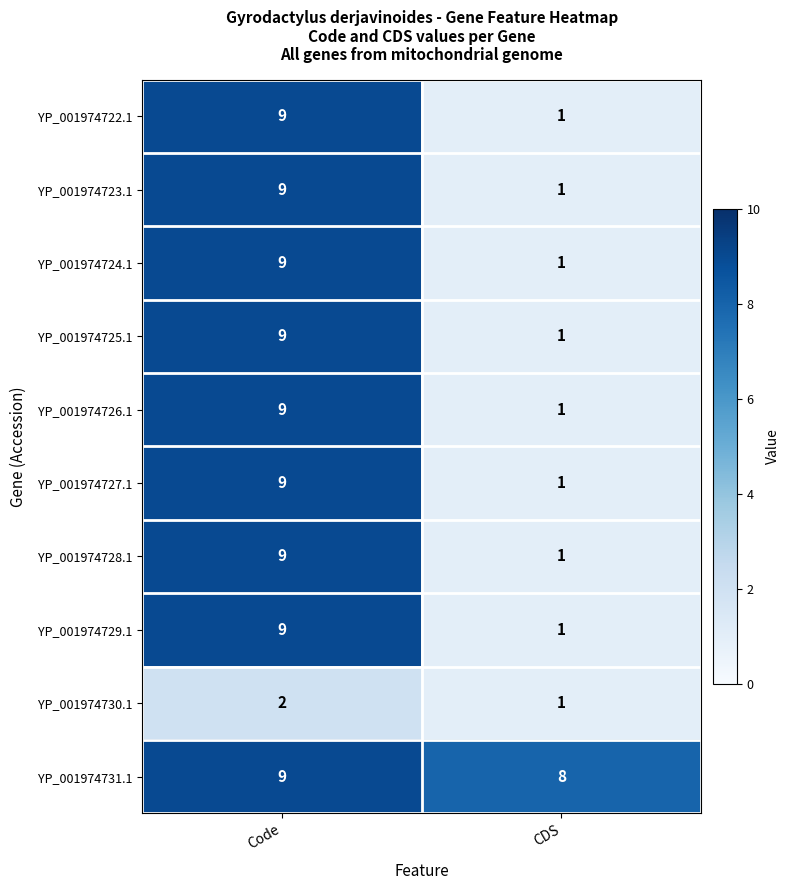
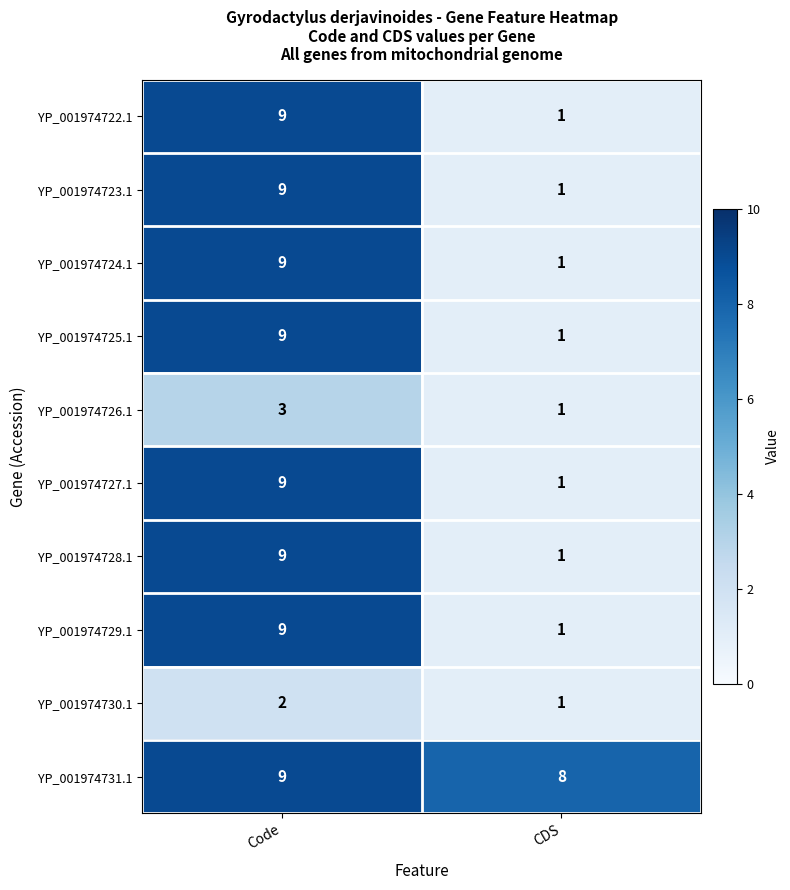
  {
    "YP_001974722.1": {
      "Code": 9,
      "CDS": 1
    },
    "YP_001974723.1": {
      "Code": 9,
      "CDS": 1
    },
    "YP_001974724.1": {
      "Code": 9,
      "CDS": 1
    },
    "YP_001974725.1": {
      "Code": 9,
      "CDS": 1
    },
    "YP_001974726.1": {
-     "Code": 9,
+     "Code": 3,
      "CDS": 1
    },
    "YP_001974727.1": {
      "Code": 9,
      "CDS": 1
    },
    "YP_001974728.1": {
      "Code": 9,
      "CDS": 1
    },
    "YP_001974729.1": {
      "Code": 9,
      "CDS": 1
    },
    "YP_001974730.1": {
      "Code": 2,
      "CDS": 1
    },
    "YP_001974731.1": {
      "Code": 9,
      "CDS": 8
    }
  }
